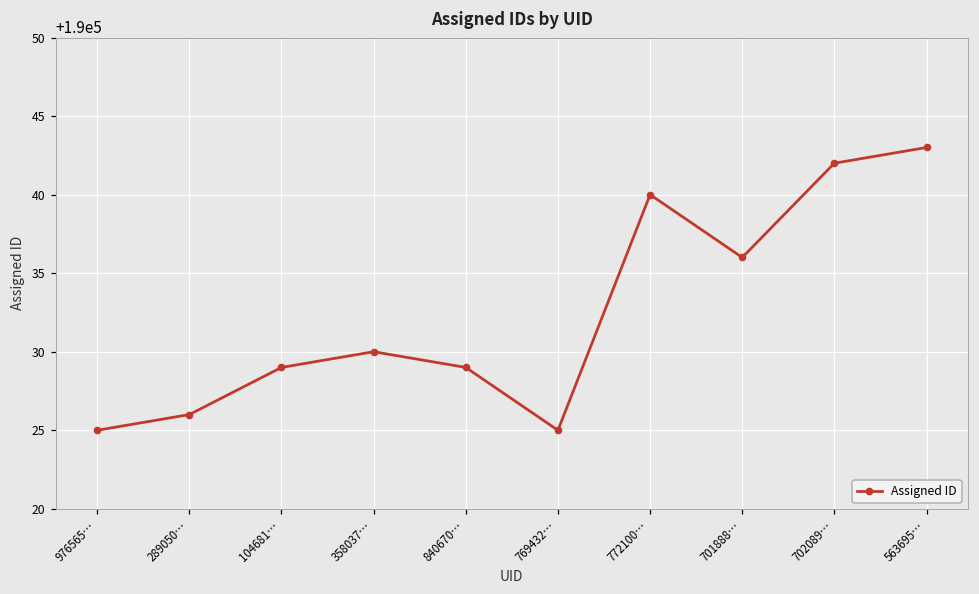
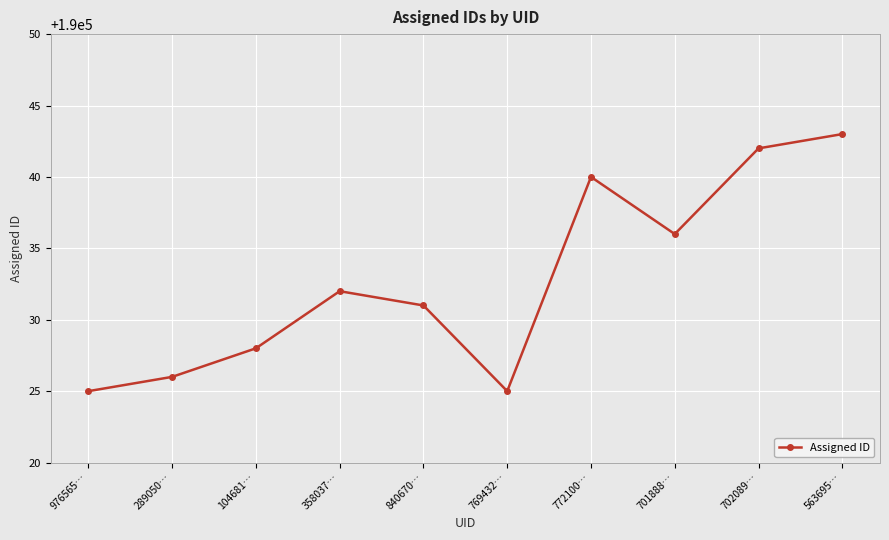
  {
    "976565…": 190025,
    "289050…": 190026,
-   "104681…": 190029,
-   "358037…": 190030,
-   "840670…": 190029,
+   "104681…": 190028,
+   "358037…": 190032,
+   "840670…": 190031,
    "769432…": 190025,
    "772100…": 190040,
    "701888…": 190036,
    "702089…": 190042,
    "563695…": 190043
  }
